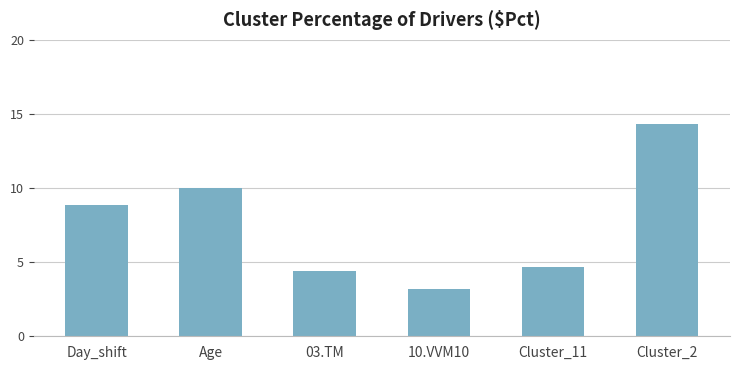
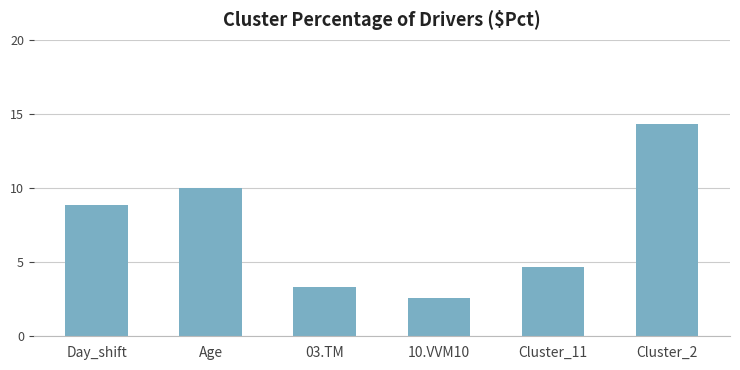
  {
    "Day_shift": 8.8,
    "Age": 10.0,
-   "03.TM": 4.4,
-   "10.VVM10": 3.2,
+   "03.TM": 3.3,
+   "10.VVM10": 2.6,
    "Cluster_11": 4.6,
    "Cluster_2": 14.3
  }
